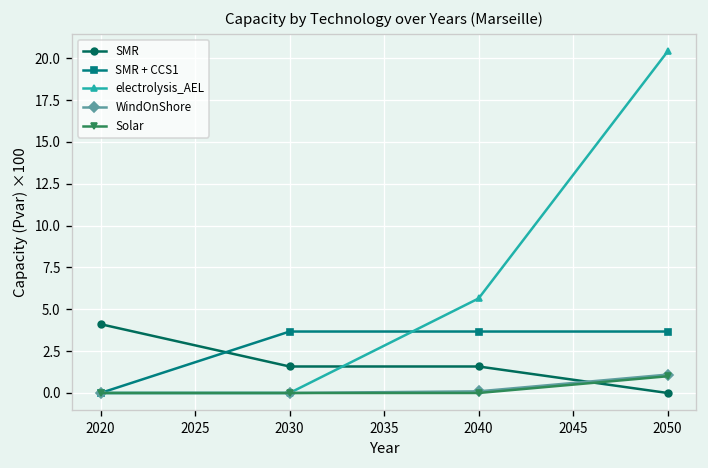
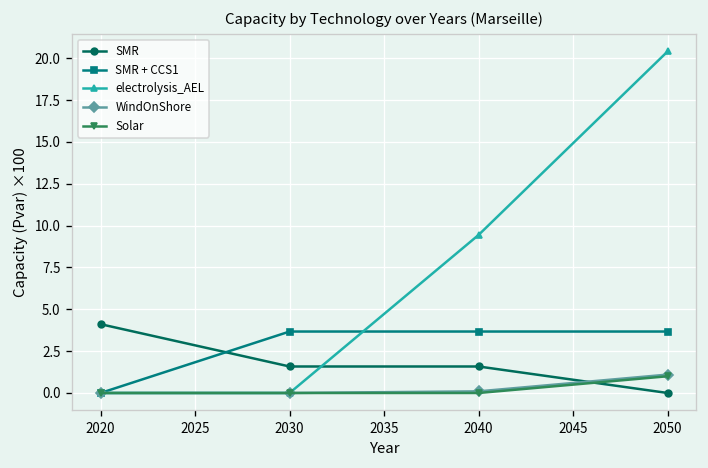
  {
    "electrolysis_AEL": {
-     "2040": 5.6,
+     "2040": 9.4,
      "2050": 20.4
    }
  }
